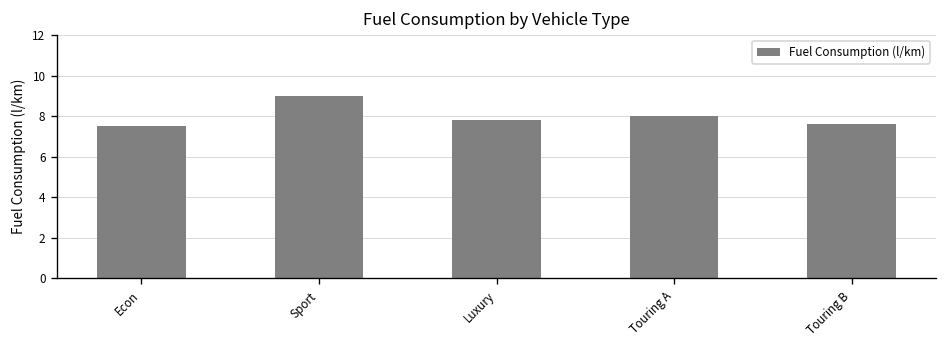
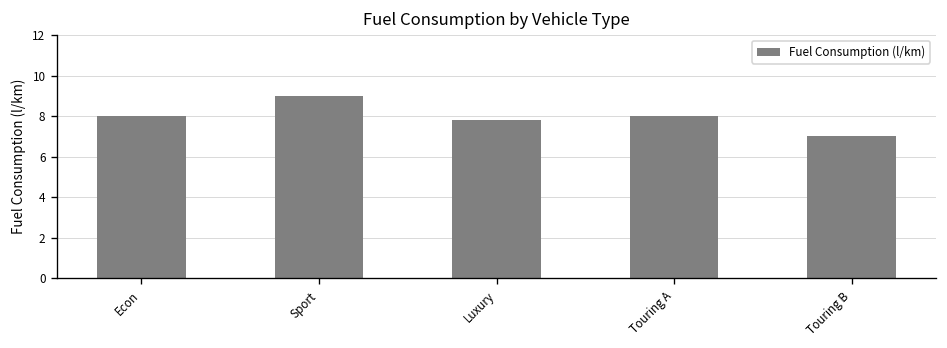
  {
-   "Econ": 7.5,
+   "Econ": 8.0,
    "Sport": 9.0,
    "Luxury": 7.8,
    "Touring A": 8.0,
-   "Touring B": 7.6
+   "Touring B": 7.0
  }
